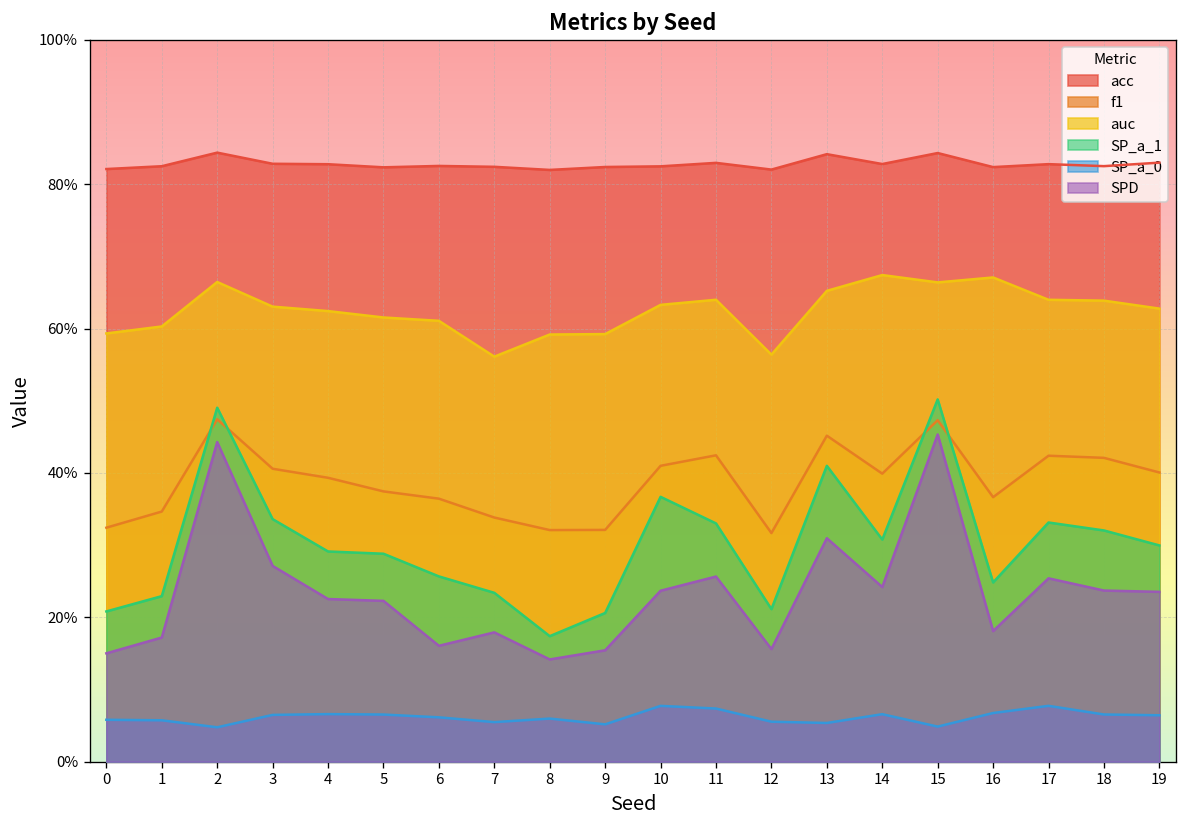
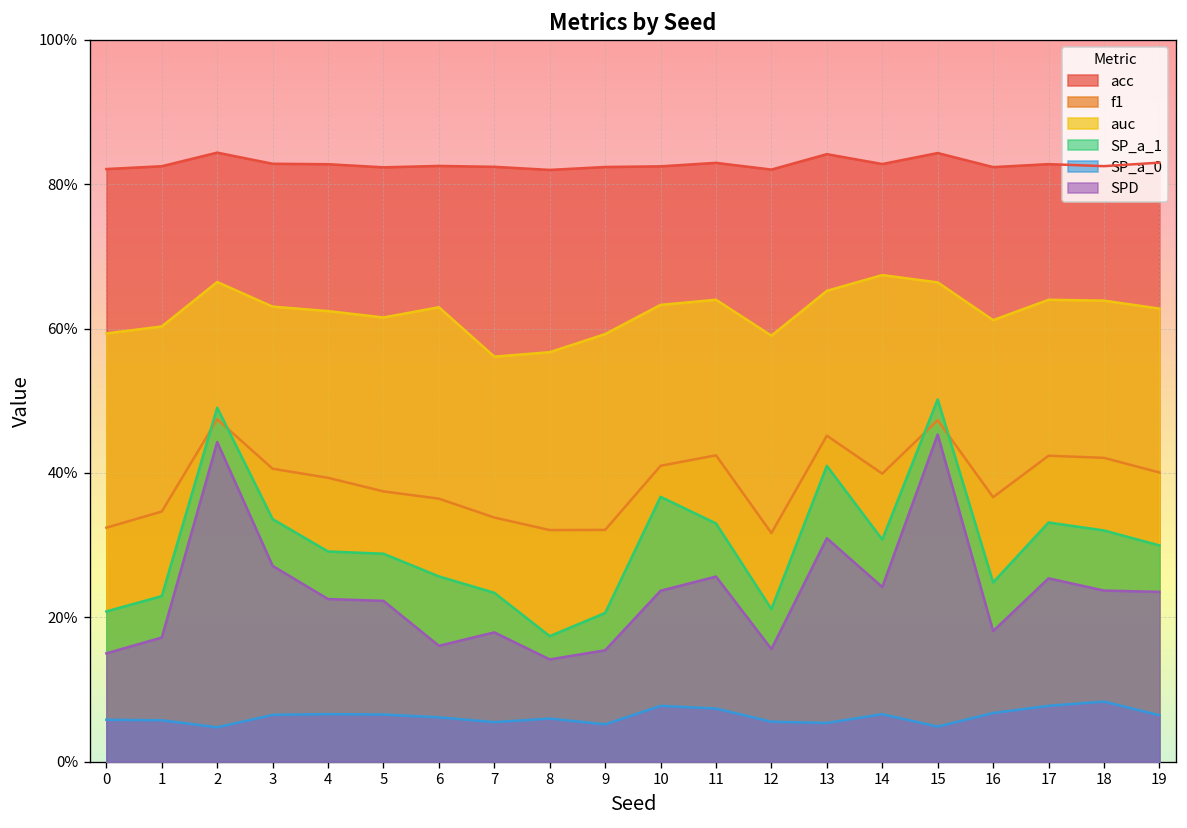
  {
    "auc": {
      "0": "59%",
      "1": "60%",
      "2": "66%",
      "3": "63%",
      "4": "62%",
      "5": "62%",
-     "6": "61%",
+     "6": "63%",
      "7": "56%",
-     "8": "59%",
+     "8": "57%",
      "9": "59%",
      "10": "63%",
      "11": "64%",
-     "12": "56%",
+     "12": "59%",
      "13": "65%",
      "14": "67%",
      "15": "66%",
-     "16": "67%",
+     "16": "61%",
      "17": "64%",
      "18": "64%",
      "19": "63%"
    },
    "SP_a_1": {
      "0": "21%",
      "1": "23%",
      "2": "49%",
      "3": "34%",
      "4": "29%",
      "5": "29%",
      "6": "26%",
      "7": "23%",
      "8": "17%",
      "9": "21%",
      "10": "37%",
      "11": "33%",
      "12": "21%",
      "13": "41%",
      "14": "31%",
      "15": "50%",
      "16": "25%",
      "17": "33%",
      "18": "32%",
      "19": "30%"
    },
    "SP_a_0": {
      "0": "6%",
      "1": "6%",
      "2": "5%",
      "3": "6%",
      "4": "7%",
      "5": "7%",
      "6": "6%",
      "7": "5%",
      "8": "6%",
      "9": "5%",
      "10": "8%",
      "11": "7%",
      "12": "6%",
      "13": "5%",
      "14": "7%",
      "15": "5%",
      "16": "7%",
      "17": "8%",
-     "18": "7%",
+     "18": "8%",
      "19": "6%"
    },
    "SPD": {
      "0": "15%",
      "1": "17%",
      "2": "44%",
      "3": "27%",
      "4": "23%",
      "5": "22%",
      "6": "16%",
      "7": "18%",
      "8": "14%",
      "9": "15%",
      "10": "24%",
      "11": "26%",
      "12": "16%",
      "13": "31%",
      "14": "24%",
      "15": "45%",
      "16": "18%",
      "17": "25%",
      "18": "24%",
      "19": "24%"
    }
  }
